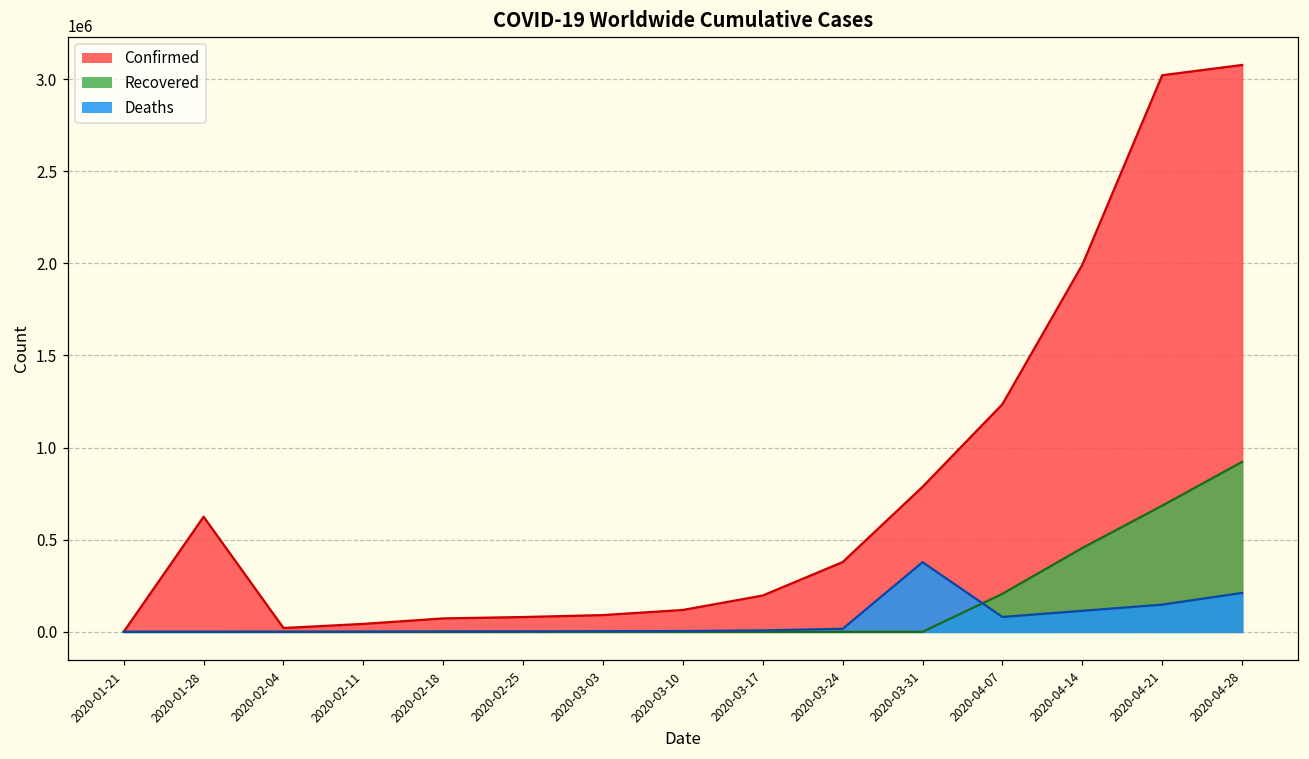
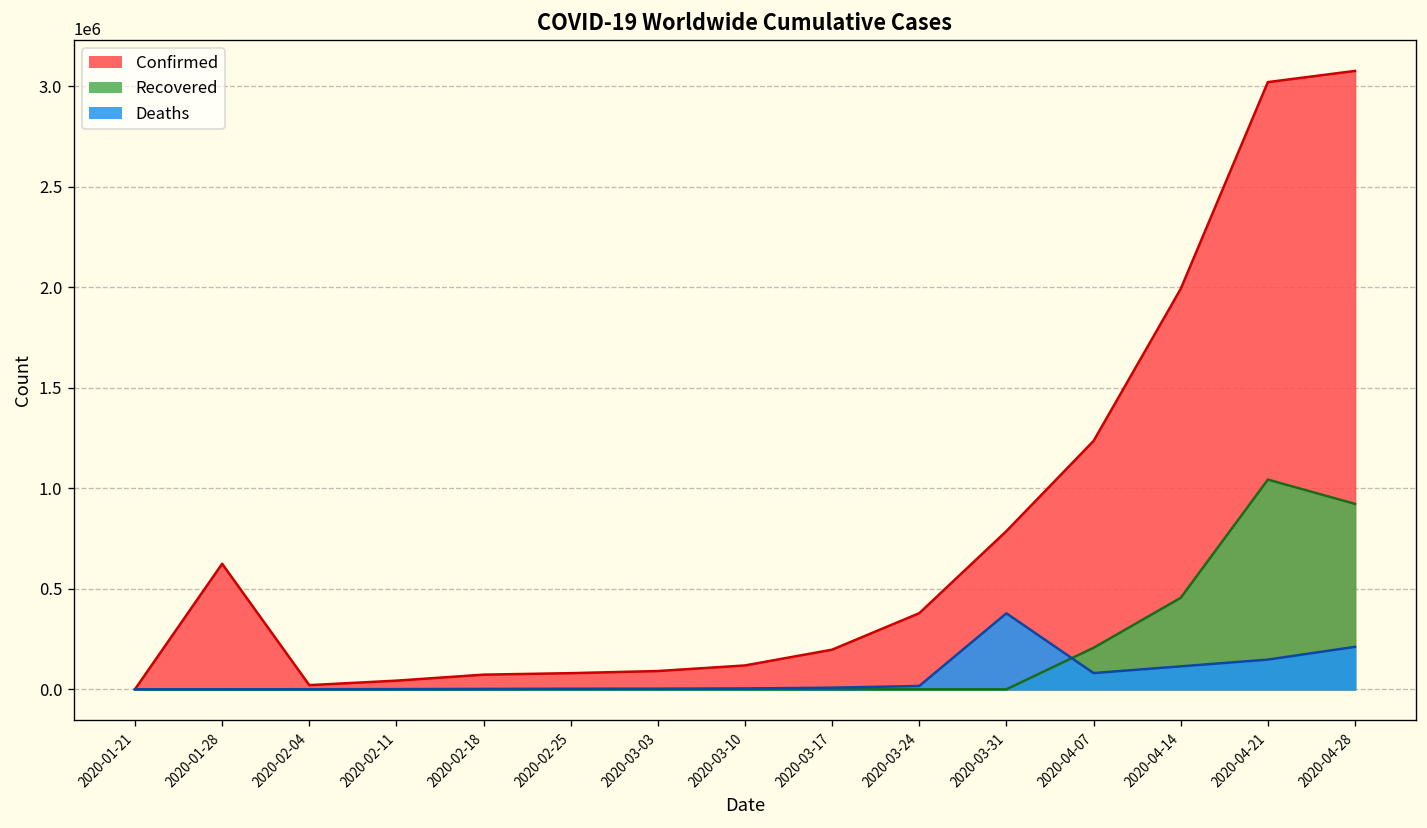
  {
    "Confirmed": {
      "2020-01-28": 620000,
      "2020-02-04": 20000,
      "2020-02-11": 40000,
      "2020-02-18": 70000,
      "2020-02-25": 80000,
      "2020-03-03": 90000,
      "2020-03-10": 120000,
      "2020-03-17": 200000,
      "2020-03-24": 380000,
      "2020-03-31": 790000,
      "2020-04-07": 1240000,
      "2020-04-14": 1990000,
      "2020-04-21": 3020000,
      "2020-04-28": 3080000
    },
    "Recovered": {
      "2020-03-24": 0,
      "2020-03-31": 0,
      "2020-04-07": 210000,
      "2020-04-14": 460000,
-     "2020-04-21": 680000,
+     "2020-04-21": 1040000,
      "2020-04-28": 920000
    },
    "Deaths": {
      "2020-03-24": 20000,
      "2020-03-31": 380000,
      "2020-04-07": 80000,
      "2020-04-14": 110000,
      "2020-04-21": 150000,
      "2020-04-28": 210000
    }
  }
